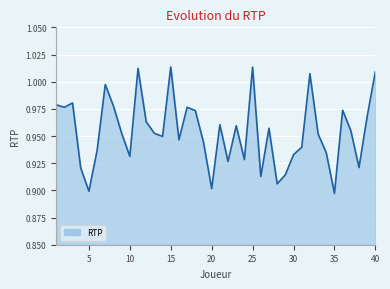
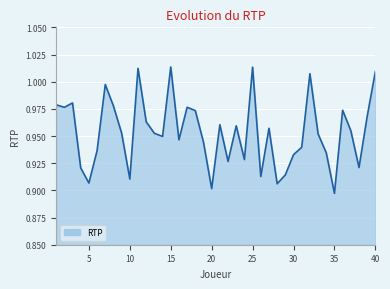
  {
-   "5": 0.899,
-   "10": 0.931,
+   "5": 0.907,
+   "10": 0.910,
    "15": 1.014,
    "20": 0.902,
    "25": 1.013,
    "30": 0.933,
    "35": 0.897,
    "40": 1.009
  }
